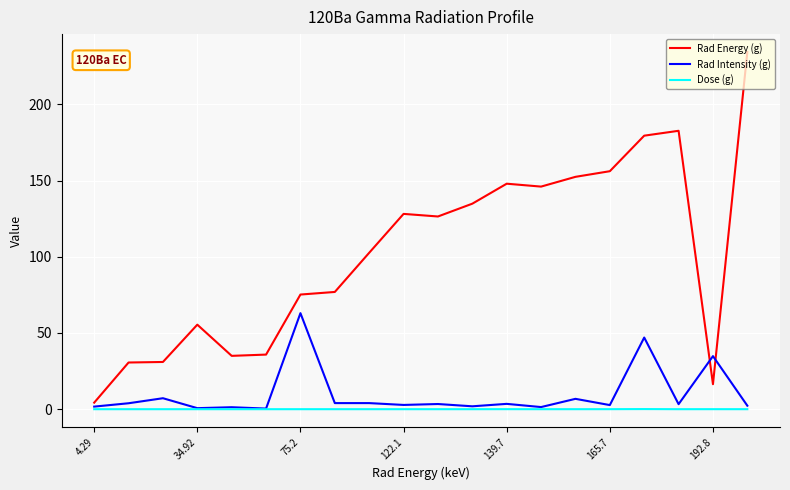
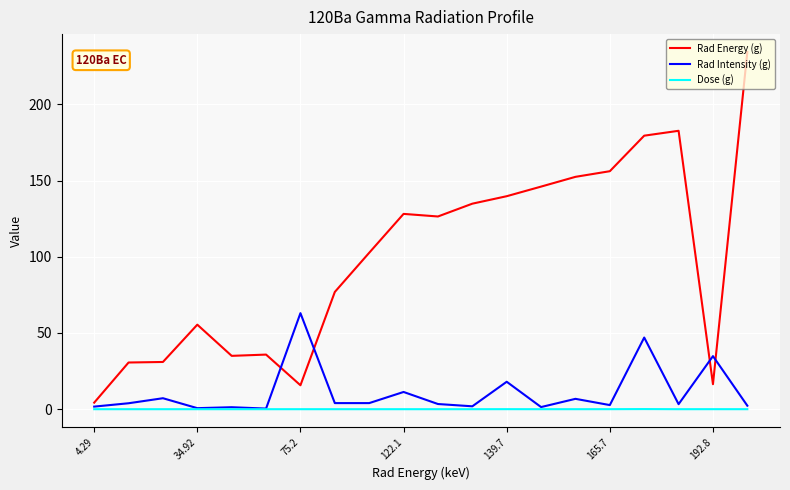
  {
    "Rad Energy (g)": {
      "4.29": 4,
      "34.92": 55,
-     "75.2": 75,
+     "75.2": 16,
      "122.1": 128,
-     "139.7": 148,
+     "139.7": 140,
      "165.7": 156,
      "192.8": 16
    },
    "Rad Intensity (g)": {
      "4.29": 2,
      "75.2": 63,
-     "122.1": 3,
-     "139.7": 4,
+     "122.1": 11,
+     "139.7": 18,
      "165.7": 3,
      "192.8": 35
    },
    "Dose (g)": {
      "4.29": 0,
      "75.2": 0,
      "122.1": 0,
      "139.7": 0,
      "165.7": 0,
      "192.8": 0
    }
  }
